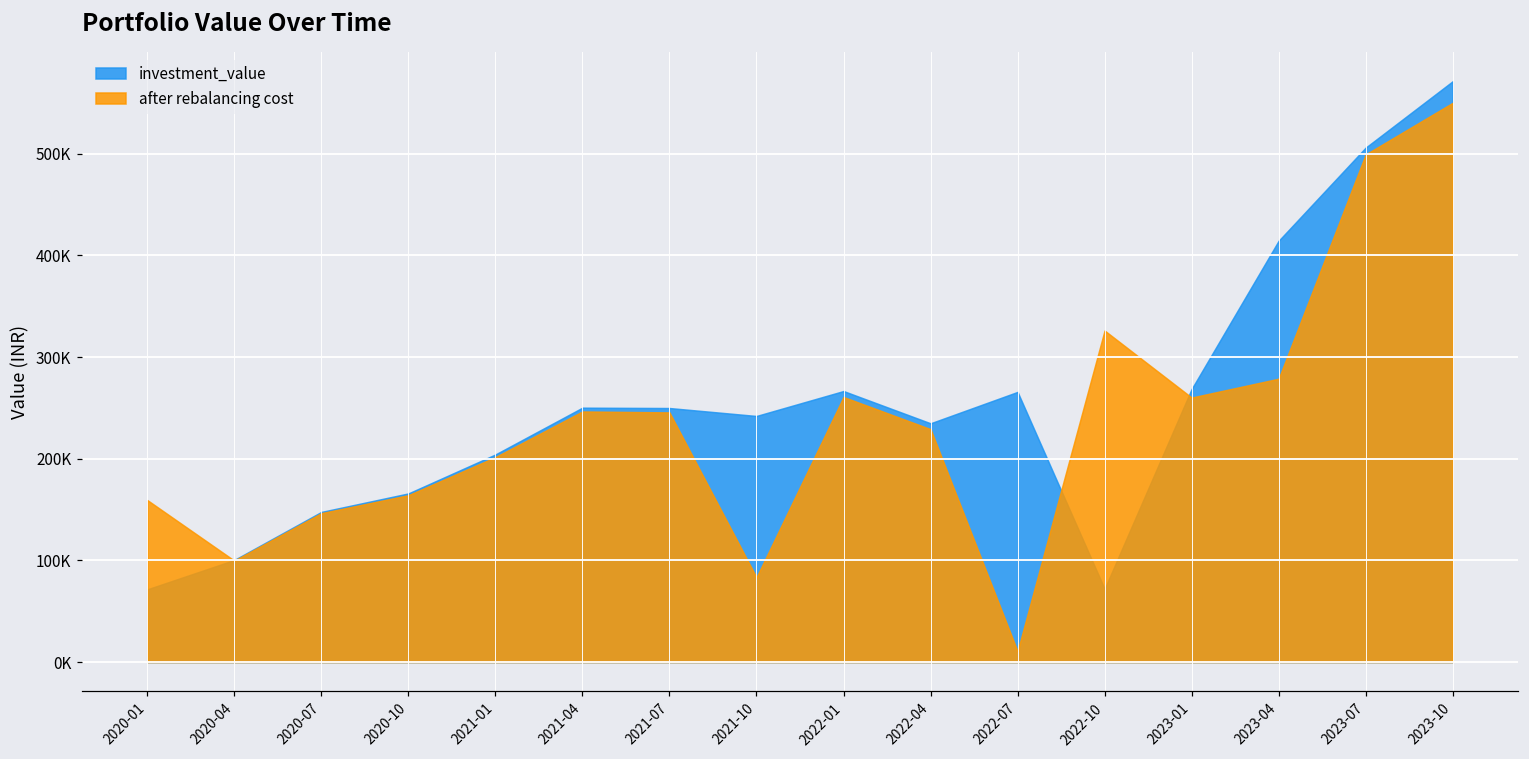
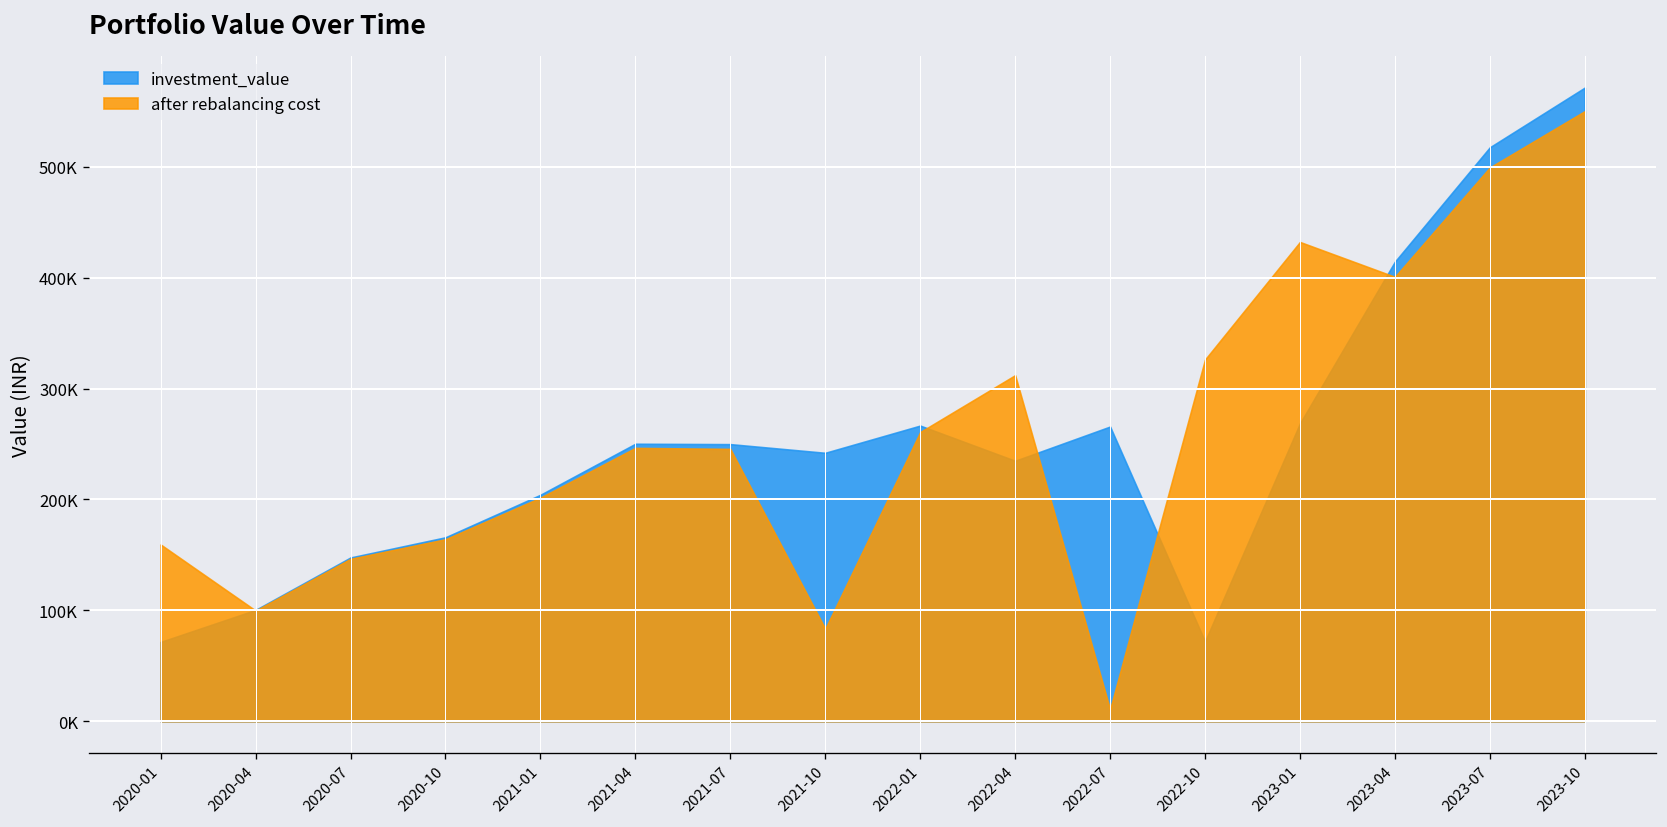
  {
    "investment_value": {
      "2020-01": 70000,
      "2021-04": 250000,
      "2021-07": 250000,
      "2021-10": 240000,
      "2022-01": 270000,
      "2022-04": 230000,
      "2022-07": 270000,
      "2022-10": 70000,
      "2023-01": 270000,
      "2023-04": 410000,
-     "2023-07": 510000,
+     "2023-07": 520000,
      "2023-10": 570000
    },
    "after rebalancing cost": {
      "2020-01": 160000,
      "2021-04": 250000,
      "2021-07": 250000,
      "2021-10": 80000,
      "2022-01": 260000,
-     "2022-04": 230000,
+     "2022-04": 310000,
      "2022-07": 10000,
      "2022-10": 330000,
-     "2023-01": 260000,
-     "2023-04": 280000,
+     "2023-01": 430000,
+     "2023-04": 400000,
      "2023-07": 500000,
      "2023-10": 550000
    }
  }
